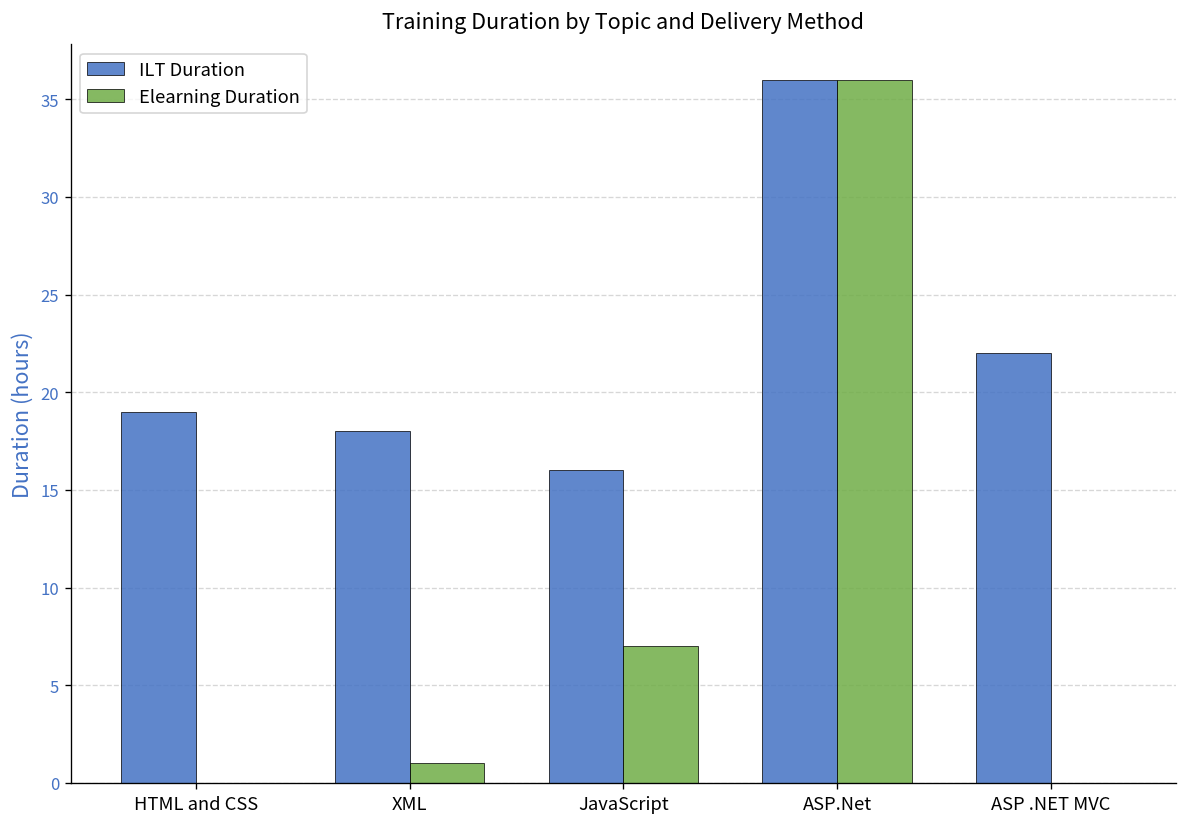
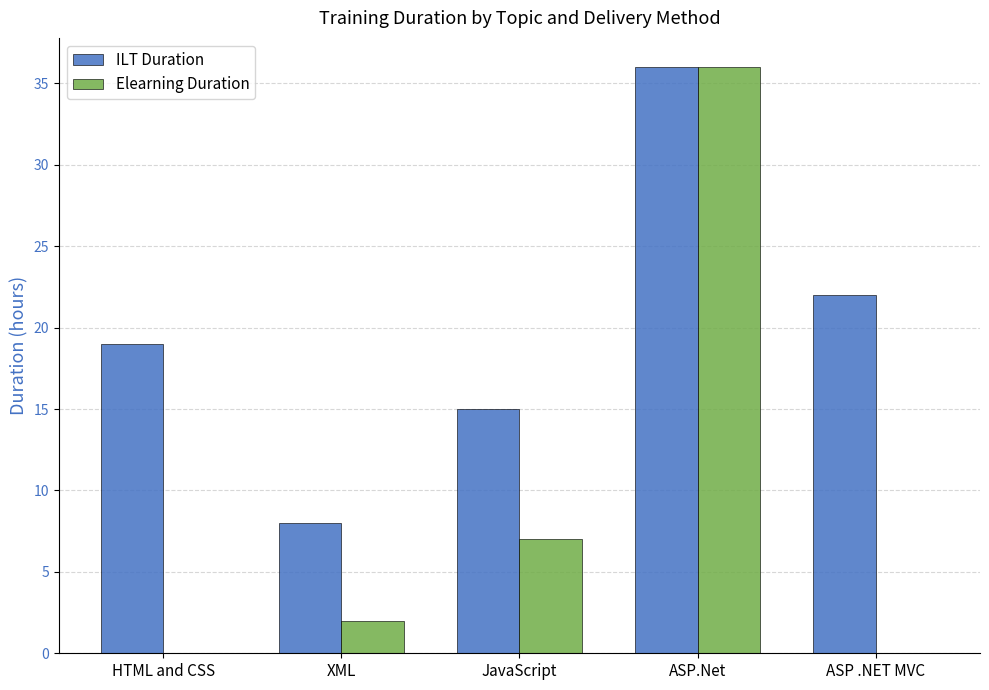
  {
    "ILT Duration": {
      "HTML and CSS": 19,
-     "XML": 18,
-     "JavaScript": 16,
+     "XML": 8,
+     "JavaScript": 15,
      "ASP.Net": 36,
      "ASP .NET MVC": 22
    },
    "Elearning Duration": {
      "HTML and CSS": 0,
-     "XML": 1,
+     "XML": 2,
      "JavaScript": 7,
      "ASP.Net": 36,
      "ASP .NET MVC": 0
    }
  }
